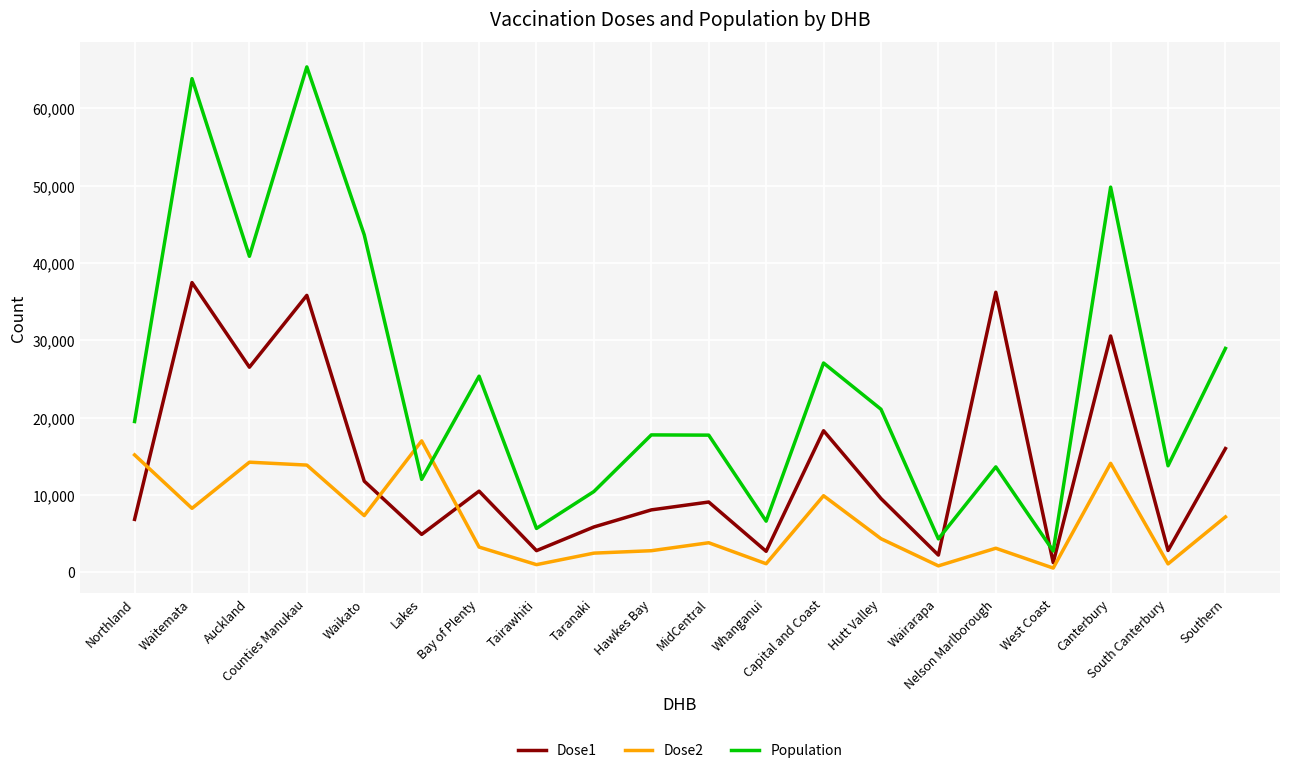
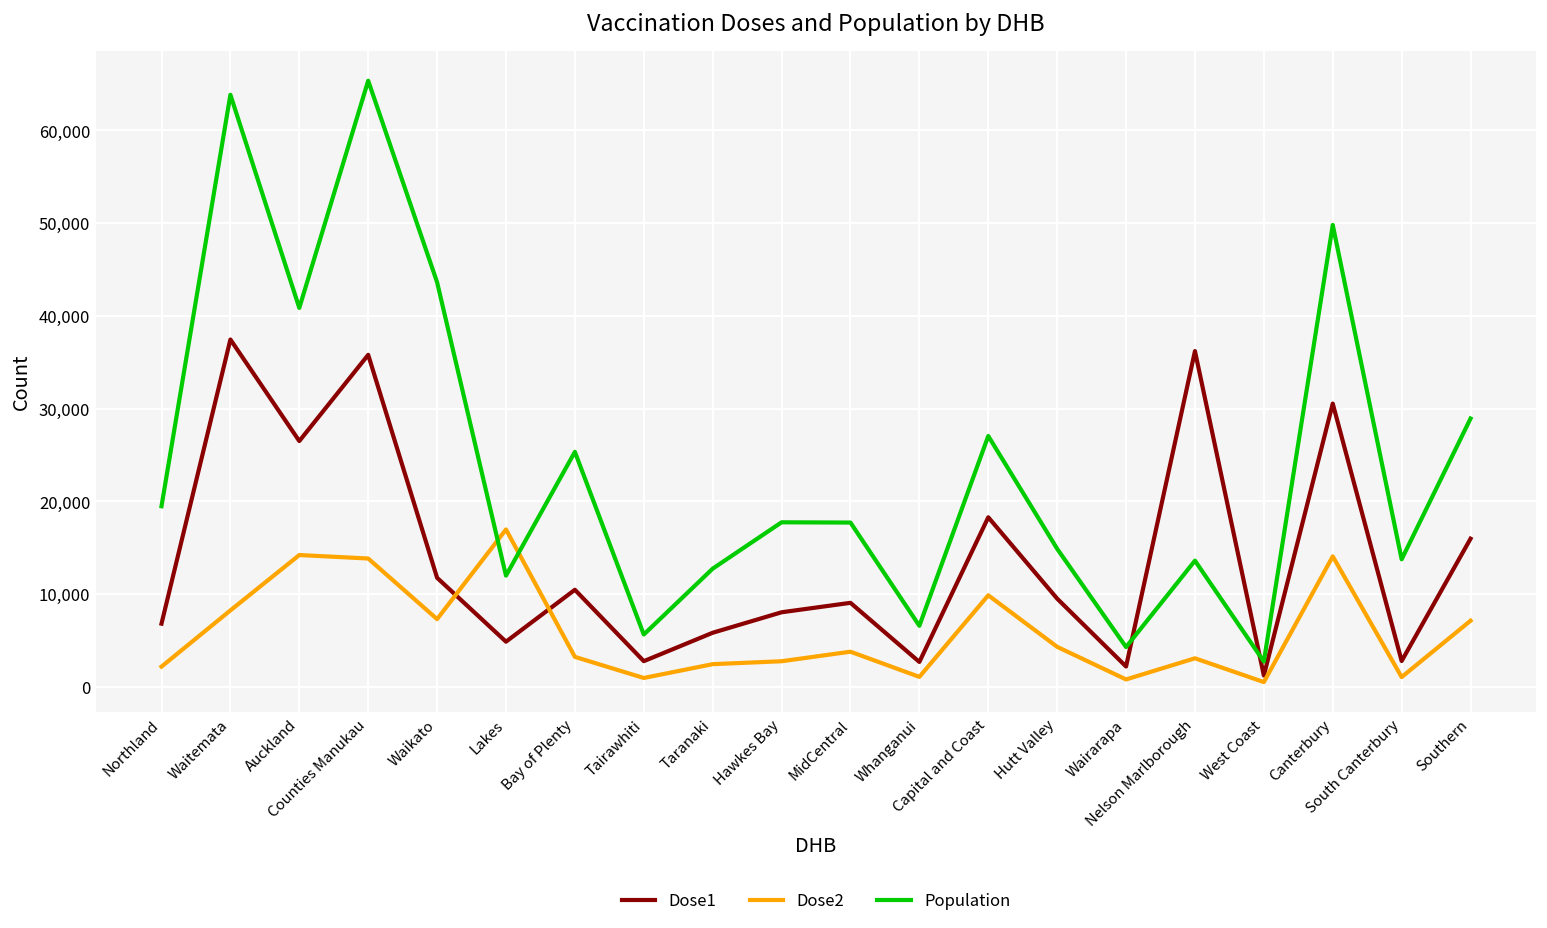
  {
    "Dose1": {
      "Northland": "7,000",
      "Waitemata": "37,000",
      "Auckland": "27,000",
      "Counties Manukau": "36,000",
      "Waikato": "12,000",
      "Lakes": "5,000",
      "Bay of Plenty": "10,000",
      "Tairawhiti": "3,000",
      "Taranaki": "6,000",
      "Hawkes Bay": "8,000",
      "MidCentral": "9,000",
      "Whanganui": "3,000",
      "Capital and Coast": "18,000",
      "Hutt Valley": "10,000",
      "Wairarapa": "2,000",
      "Nelson Marlborough": "36,000",
      "West Coast": "1,000",
      "Canterbury": "31,000",
      "South Canterbury": "3,000",
      "Southern": "16,000"
    },
    "Dose2": {
-     "Northland": "15,000",
+     "Northland": "2,000",
      "Waitemata": "8,000",
      "Auckland": "14,000",
      "Counties Manukau": "14,000",
      "Waikato": "7,000",
      "Lakes": "17,000",
      "Bay of Plenty": "3,000",
      "Tairawhiti": "1,000",
      "Taranaki": "2,000",
      "Hawkes Bay": "3,000",
      "MidCentral": "4,000",
      "Whanganui": "1,000",
      "Capital and Coast": "10,000",
      "Hutt Valley": "4,000",
      "Wairarapa": "1,000",
      "Nelson Marlborough": "3,000",
      "West Coast": "1,000",
      "Canterbury": "14,000",
      "South Canterbury": "1,000",
      "Southern": "7,000"
    },
    "Population": {
      "Northland": "19,000",
      "Waitemata": "64,000",
      "Auckland": "41,000",
      "Counties Manukau": "65,000",
      "Waikato": "44,000",
      "Lakes": "12,000",
      "Bay of Plenty": "25,000",
      "Tairawhiti": "6,000",
-     "Taranaki": "10,000",
+     "Taranaki": "13,000",
      "Hawkes Bay": "18,000",
      "MidCentral": "18,000",
      "Whanganui": "7,000",
      "Capital and Coast": "27,000",
-     "Hutt Valley": "21,000",
+     "Hutt Valley": "15,000",
      "Wairarapa": "4,000",
      "Nelson Marlborough": "14,000",
      "West Coast": "3,000",
      "Canterbury": "50,000",
      "South Canterbury": "14,000",
      "Southern": "29,000"
    }
  }
